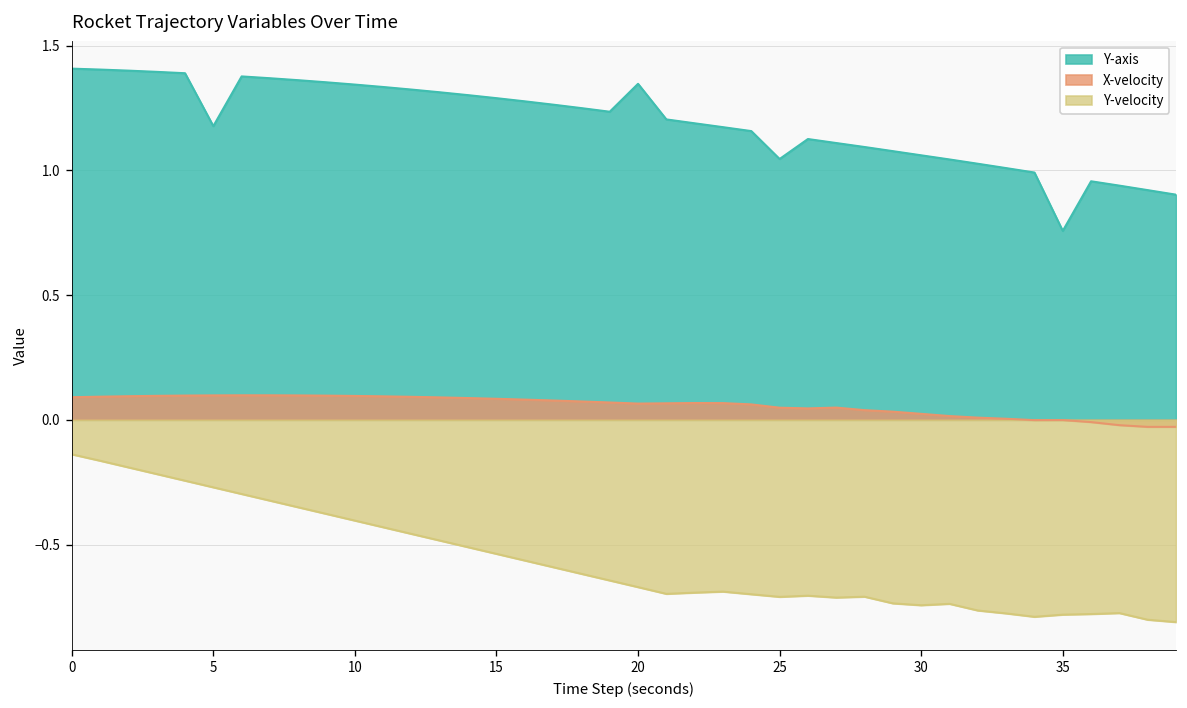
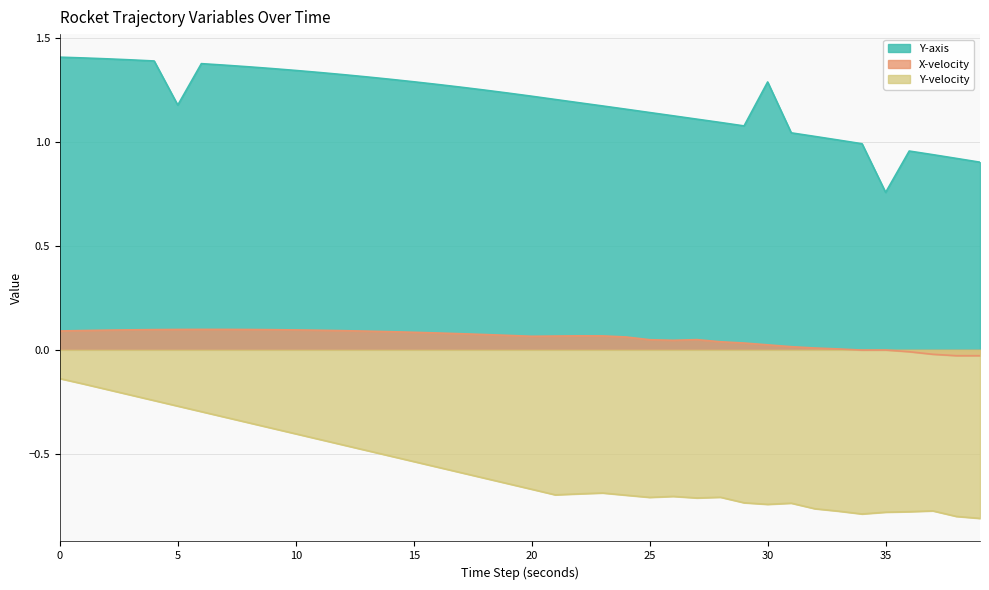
  {
    "Y-axis": {
      "0": 1.41,
      "5": 1.18,
      "10": 1.34,
      "15": 1.29,
-     "20": 1.35,
-     "25": 1.05,
-     "30": 1.06,
+     "20": 1.22,
+     "25": 1.14,
+     "30": 1.29,
      "35": 0.76
    }
  }
